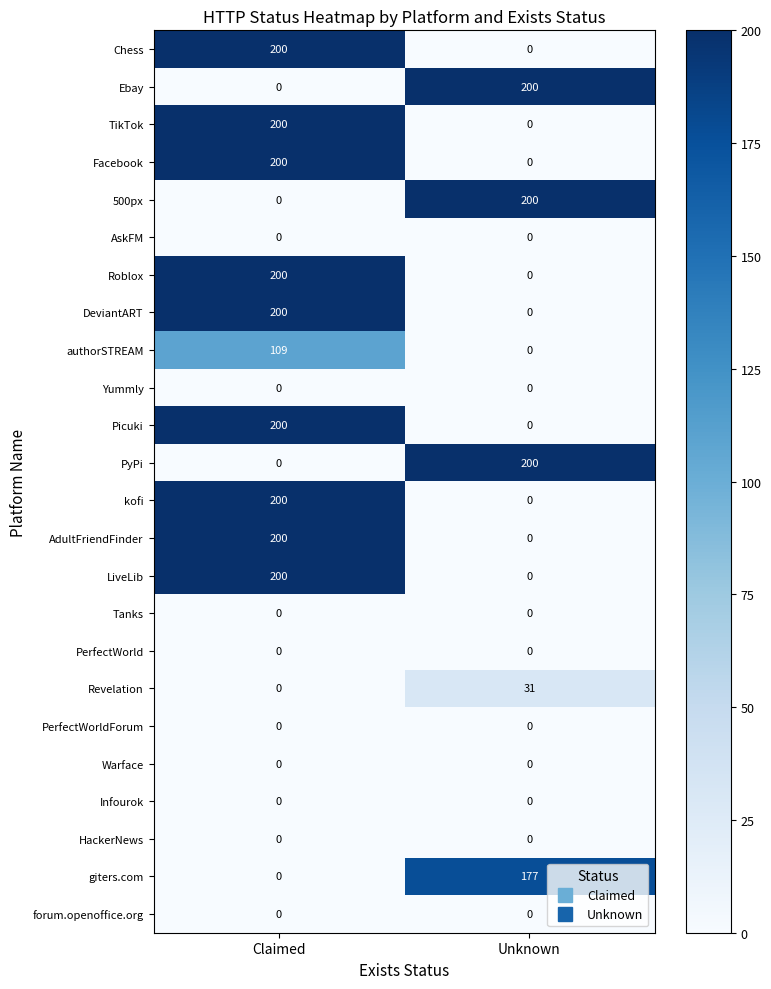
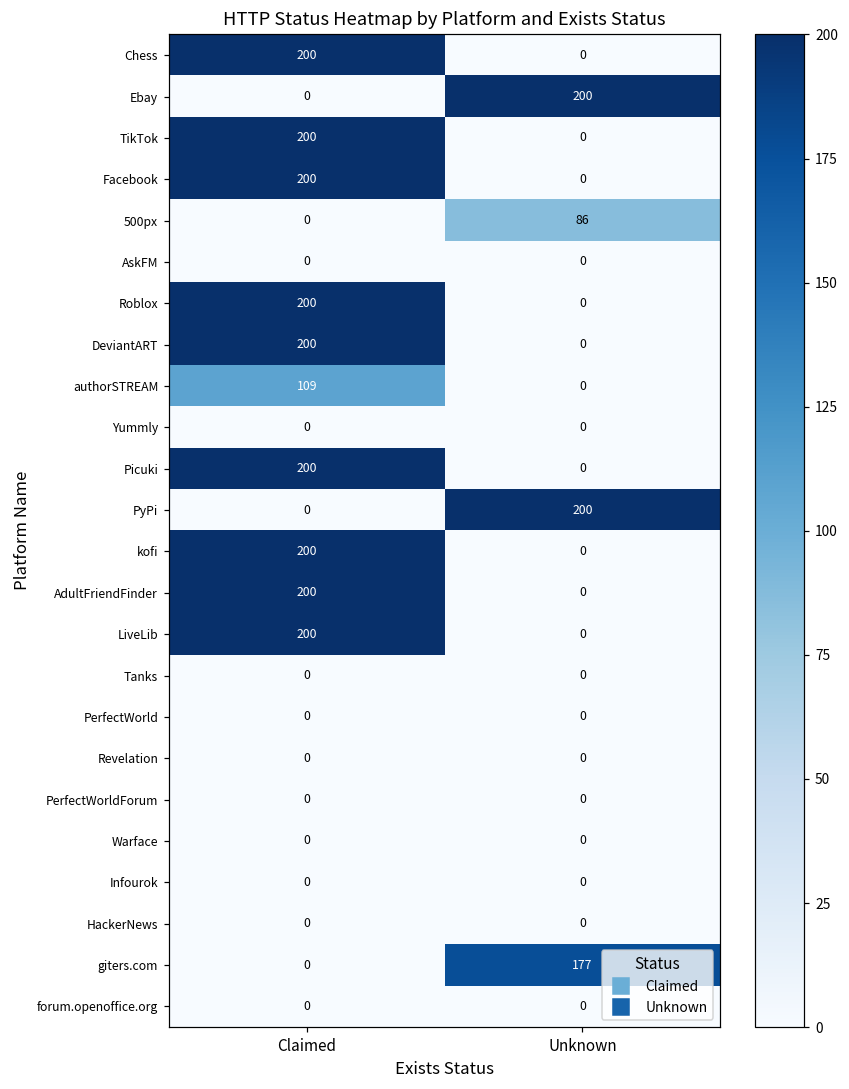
  {
    "Chess": {
      "Claimed": 200,
      "Unknown": 0
    },
    "Ebay": {
      "Claimed": 0,
      "Unknown": 200
    },
    "TikTok": {
      "Claimed": 200,
      "Unknown": 0
    },
    "Facebook": {
      "Claimed": 200,
      "Unknown": 0
    },
    "500px": {
      "Claimed": 0,
-     "Unknown": 200
+     "Unknown": 86
    },
    "AskFM": {
      "Claimed": 0,
      "Unknown": 0
    },
    "Roblox": {
      "Claimed": 200,
      "Unknown": 0
    },
    "DeviantART": {
      "Claimed": 200,
      "Unknown": 0
    },
    "authorSTREAM": {
      "Claimed": 109,
      "Unknown": 0
    },
    "Yummly": {
      "Claimed": 0,
      "Unknown": 0
    },
    "Picuki": {
      "Claimed": 200,
      "Unknown": 0
    },
    "PyPi": {
      "Claimed": 0,
      "Unknown": 200
    },
    "kofi": {
      "Claimed": 200,
      "Unknown": 0
    },
    "AdultFriendFinder": {
      "Claimed": 200,
      "Unknown": 0
    },
    "LiveLib": {
      "Claimed": 200,
      "Unknown": 0
    },
    "Tanks": {
      "Claimed": 0,
      "Unknown": 0
    },
    "PerfectWorld": {
      "Claimed": 0,
      "Unknown": 0
    },
    "Revelation": {
      "Claimed": 0,
-     "Unknown": 31
+     "Unknown": 0
    },
    "PerfectWorldForum": {
      "Claimed": 0,
      "Unknown": 0
    },
    "Warface": {
      "Claimed": 0,
      "Unknown": 0
    },
    "Infourok": {
      "Claimed": 0,
      "Unknown": 0
    },
    "HackerNews": {
      "Claimed": 0,
      "Unknown": 0
    },
    "giters.com": {
      "Claimed": 0,
      "Unknown": 177
    },
    "forum.openoffice.org": {
      "Claimed": 0,
      "Unknown": 0
    }
  }
